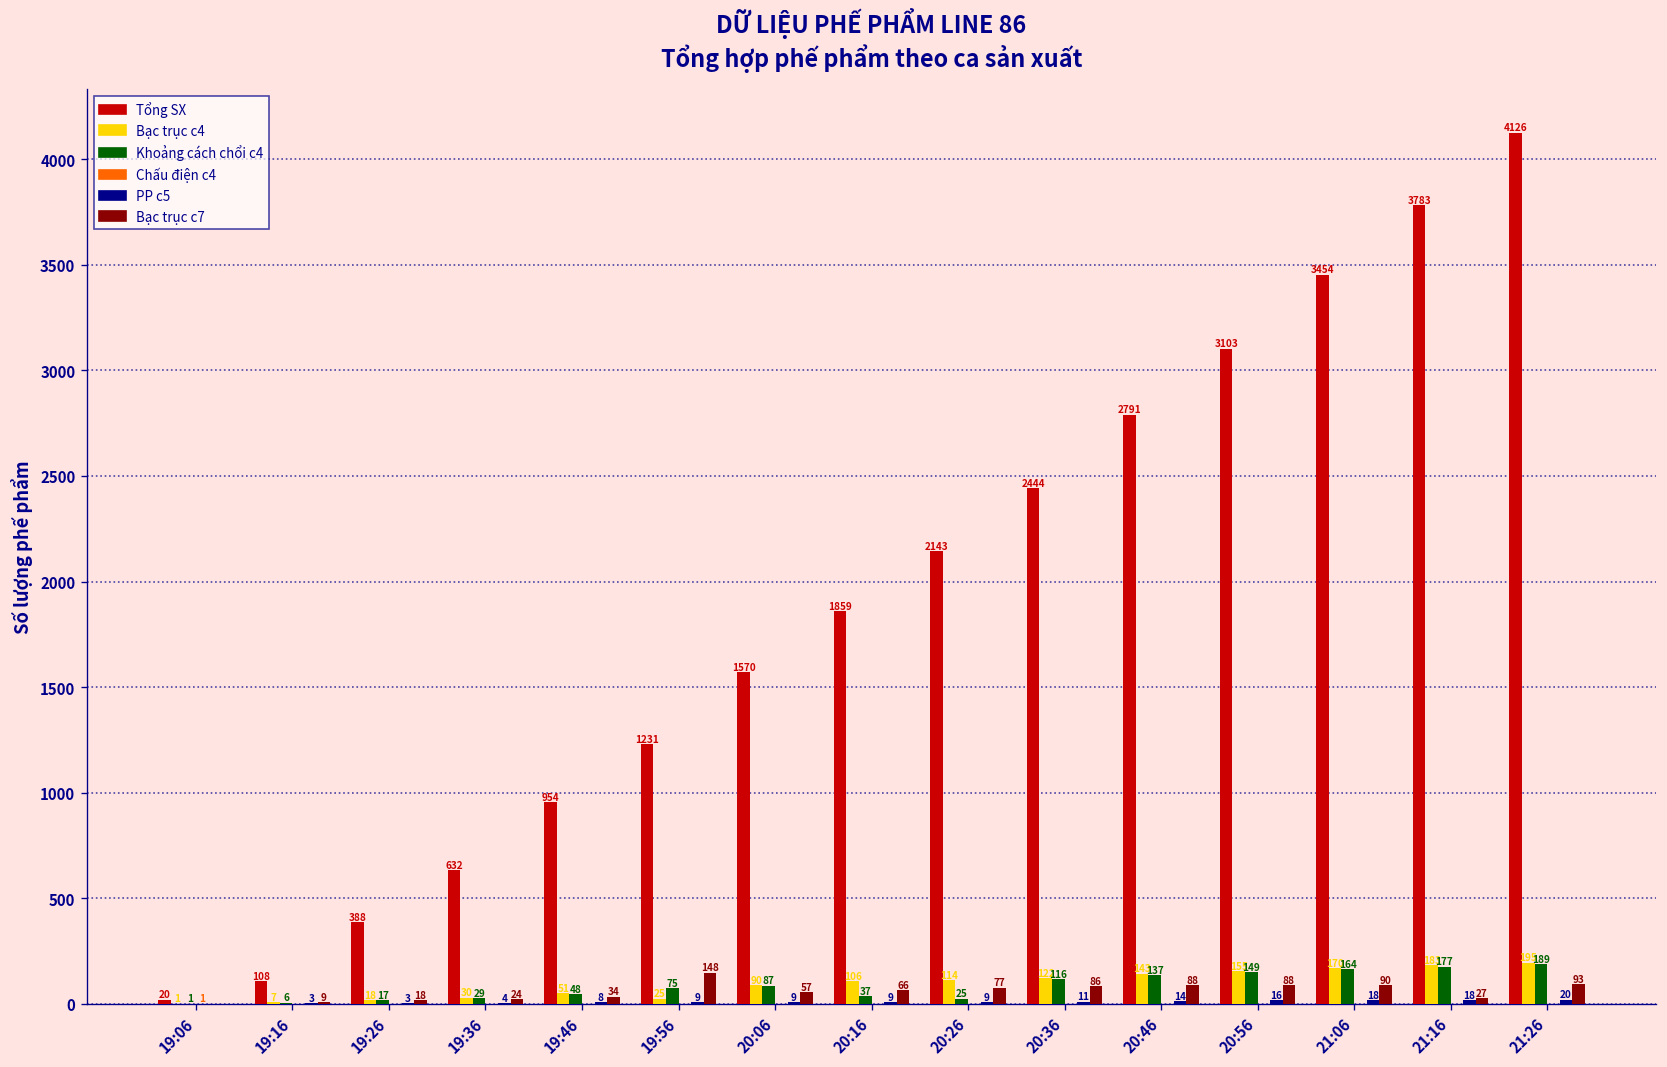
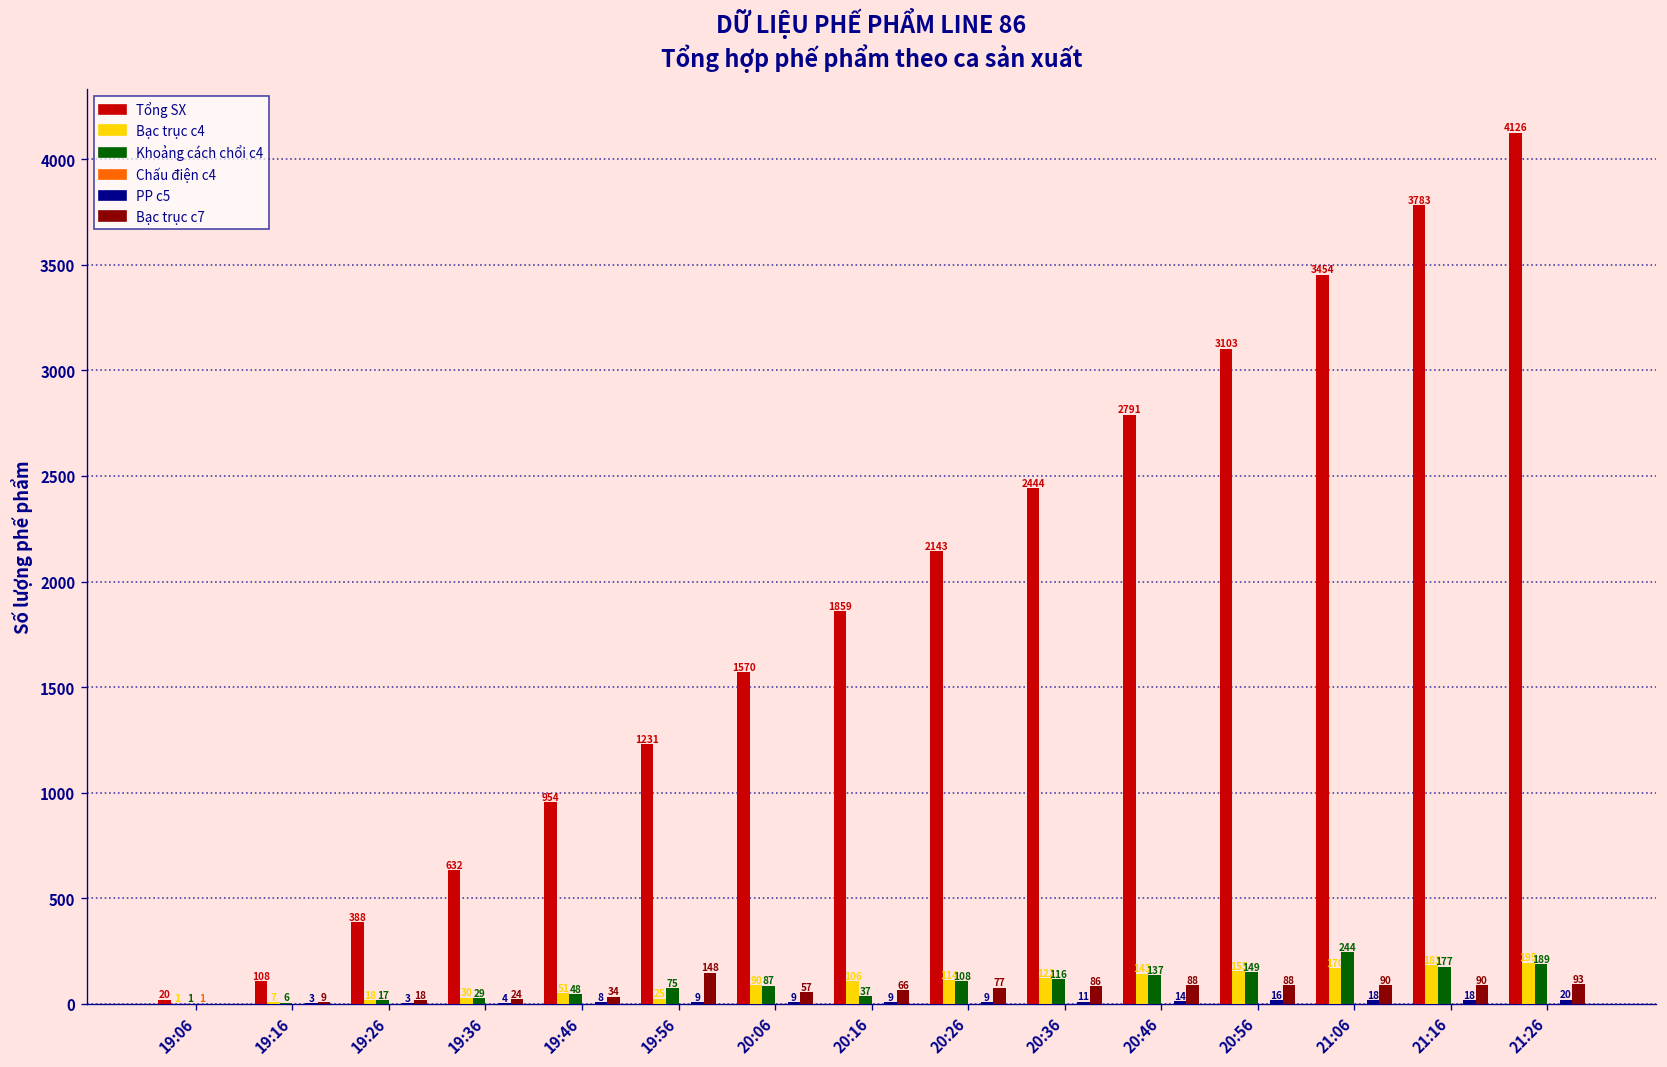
  {
    "Tổng SX": {
      "19:06": 20,
      "19:16": 108,
      "19:26": 388,
      "19:36": 632,
      "19:46": 954,
      "19:56": 1231,
      "20:06": 1570,
      "20:16": 1859,
      "20:26": 2143,
      "20:36": 2444,
      "20:46": 2791,
      "20:56": 3103,
      "21:06": 3454,
      "21:16": 3783,
      "21:26": 4126
    },
    "Bạc trục c4": {
      "19:06": 1,
      "19:16": 7,
      "19:26": 18,
      "19:36": 30,
      "19:46": 51,
      "19:56": 25,
      "20:06": 90,
      "20:16": 106,
      "20:26": 114
    },
    "Khoảng cách chổi c4": {
      "19:06": 1,
      "19:16": 6,
      "19:26": 17,
      "19:36": 29,
      "19:46": 48,
      "19:56": 75,
      "20:06": 87,
      "20:16": 37,
-     "20:26": 25,
-     "21:06": 164
+     "20:26": 108,
+     "21:06": 244
    },
    "Chấu điện c4": {
      "19:06": 1
    },
    "PP c5": {
      "19:16": 3,
      "19:26": 3,
      "19:36": 4,
      "19:46": 8,
      "19:56": 9,
      "20:06": 9,
      "20:16": 9,
      "20:26": 9,
      "20:36": 11,
      "20:46": 14,
      "20:56": 16,
      "21:06": 18,
      "21:16": 18,
      "21:26": 20
    },
    "Bạc trục c7": {
      "19:16": 9,
      "19:26": 18,
      "19:36": 24,
      "19:46": 34,
      "19:56": 148,
      "20:06": 57,
      "20:16": 66,
      "20:26": 77,
      "20:36": 86,
      "20:46": 88,
      "20:56": 88,
      "21:06": 90,
-     "21:16": 27,
+     "21:16": 90,
      "21:26": 93
    }
  }
